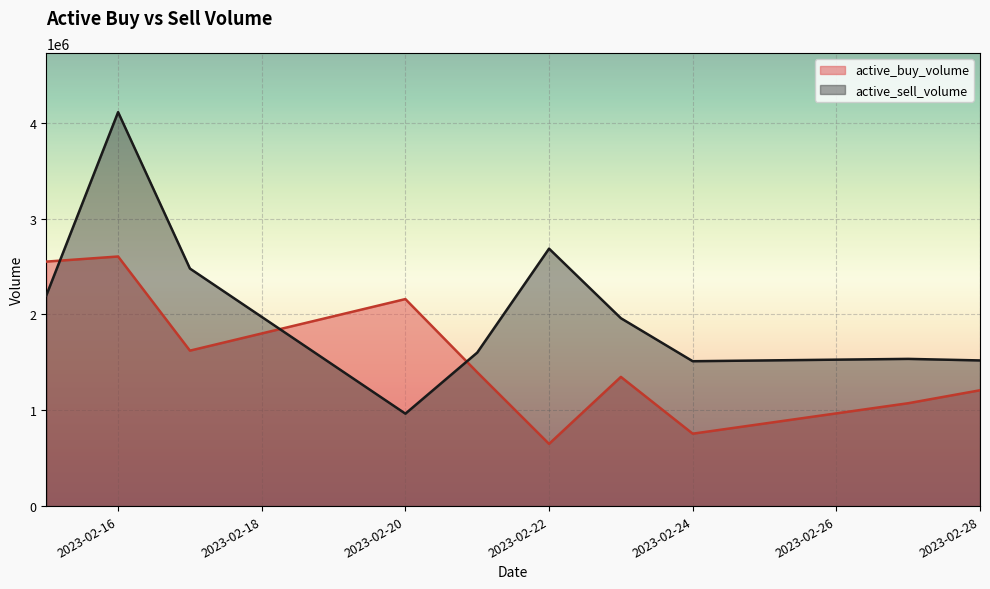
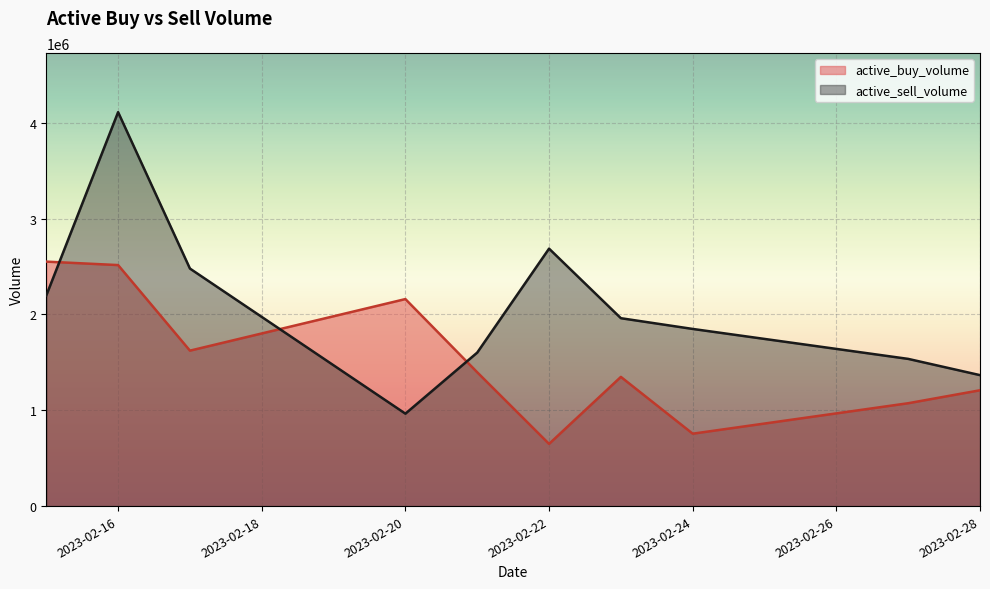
  {
    "active_buy_volume": {
-     "2023-02-16": 2600000,
+     "2023-02-16": 2500000,
      "2023-02-20": 2200000,
      "2023-02-22": 600000,
      "2023-02-24": 800000,
      "2023-02-28": 1200000
    },
    "active_sell_volume": {
      "2023-02-16": 4100000,
      "2023-02-20": 1000000,
      "2023-02-22": 2700000,
-     "2023-02-24": 1500000,
-     "2023-02-28": 1500000
+     "2023-02-24": 1800000,
+     "2023-02-28": 1400000
    }
  }
